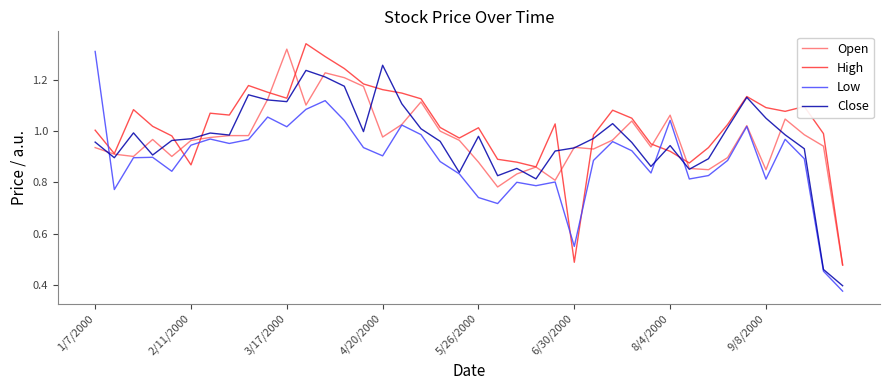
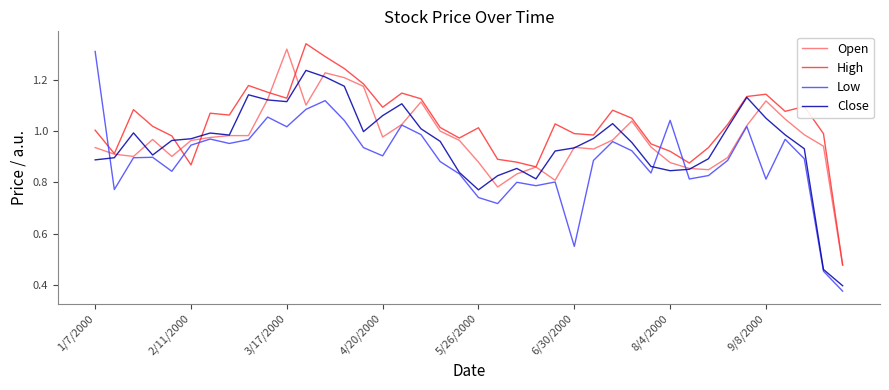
  {
    "Open": {
      "1/7/2000": 0.94,
      "3/17/2000": 1.32,
      "4/20/2000": 0.98,
      "5/26/2000": 0.88,
-     "8/4/2000": 1.06,
-     "9/8/2000": 0.85
+     "8/4/2000": 0.88,
+     "9/8/2000": 1.12
    },
    "High": {
      "1/7/2000": 1.00,
      "2/11/2000": 0.87,
      "3/17/2000": 1.13,
-     "4/20/2000": 1.16,
+     "4/20/2000": 1.09,
      "5/26/2000": 1.01,
-     "6/30/2000": 0.49,
+     "6/30/2000": 0.99,
      "8/4/2000": 0.92,
-     "9/8/2000": 1.09
+     "9/8/2000": 1.15
    },
    "Low": {
      "1/7/2000": 1.31,
      "2/11/2000": 0.95,
      "3/17/2000": 1.02,
      "4/20/2000": 0.90,
      "5/26/2000": 0.74,
      "6/30/2000": 0.55,
      "8/4/2000": 1.04,
      "9/8/2000": 0.81
    },
    "Close": {
-     "1/7/2000": 0.96,
+     "1/7/2000": 0.89,
      "3/17/2000": 1.12,
-     "4/20/2000": 1.26,
-     "5/26/2000": 0.98,
-     "8/4/2000": 0.94,
+     "4/20/2000": 1.06,
+     "5/26/2000": 0.77,
+     "8/4/2000": 0.85,
      "9/8/2000": 1.05
    }
  }
